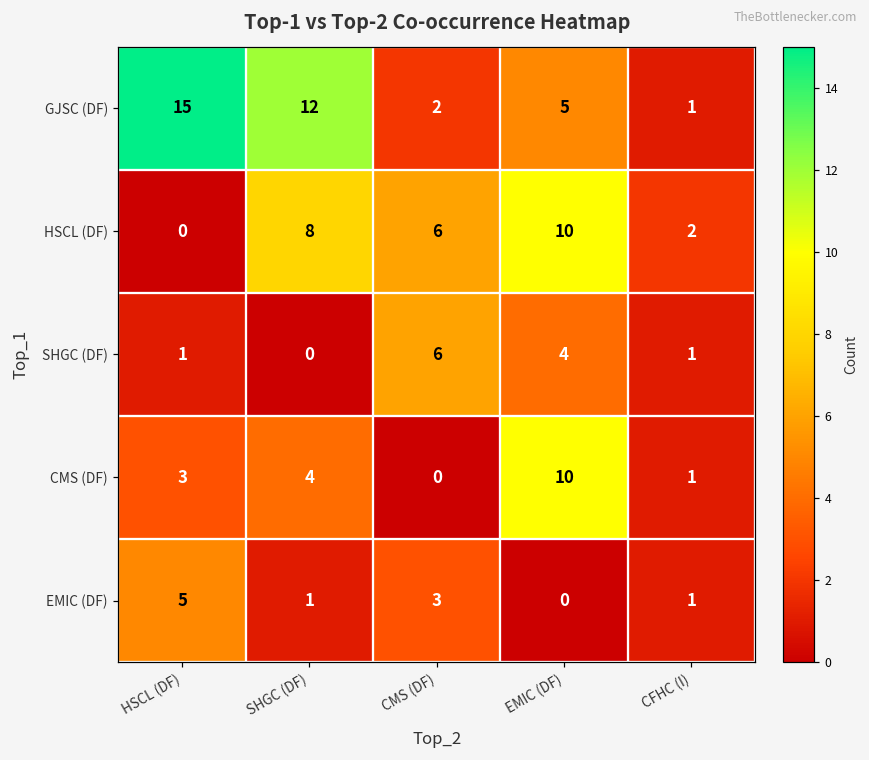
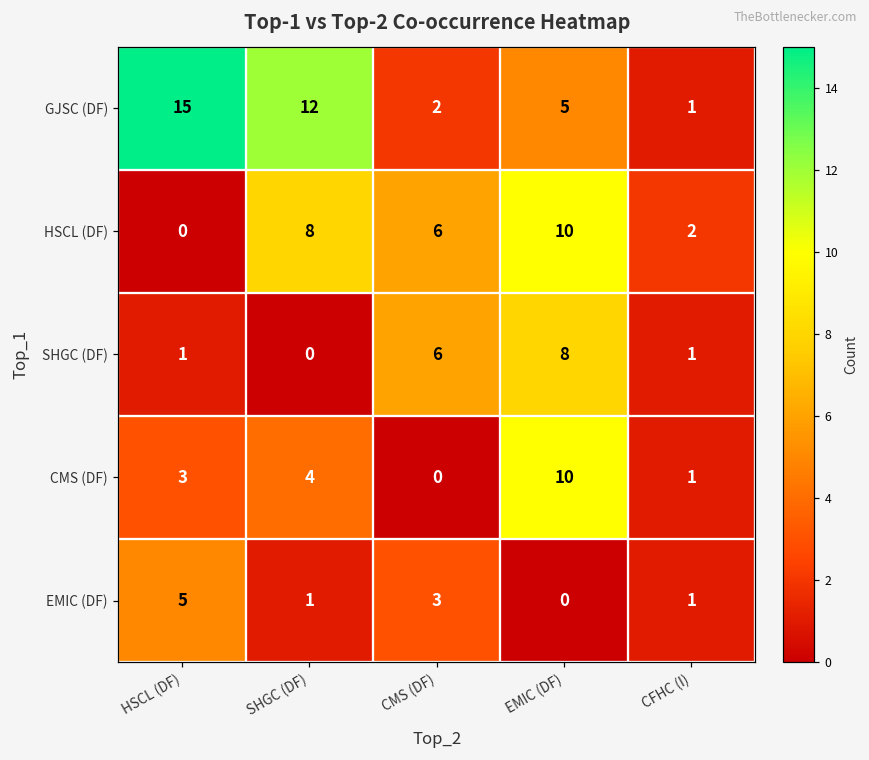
  {
    "GJSC (DF)": {
      "HSCL (DF)": 15,
      "SHGC (DF)": 12,
      "CMS (DF)": 2,
      "EMIC (DF)": 5,
      "CFHC (I)": 1
    },
    "HSCL (DF)": {
      "HSCL (DF)": 0,
      "SHGC (DF)": 8,
      "CMS (DF)": 6,
      "EMIC (DF)": 10,
      "CFHC (I)": 2
    },
    "SHGC (DF)": {
      "HSCL (DF)": 1,
      "SHGC (DF)": 0,
      "CMS (DF)": 6,
-     "EMIC (DF)": 4,
+     "EMIC (DF)": 8,
      "CFHC (I)": 1
    },
    "CMS (DF)": {
      "HSCL (DF)": 3,
      "SHGC (DF)": 4,
      "CMS (DF)": 0,
      "EMIC (DF)": 10,
      "CFHC (I)": 1
    },
    "EMIC (DF)": {
      "HSCL (DF)": 5,
      "SHGC (DF)": 1,
      "CMS (DF)": 3,
      "EMIC (DF)": 0,
      "CFHC (I)": 1
    }
  }
